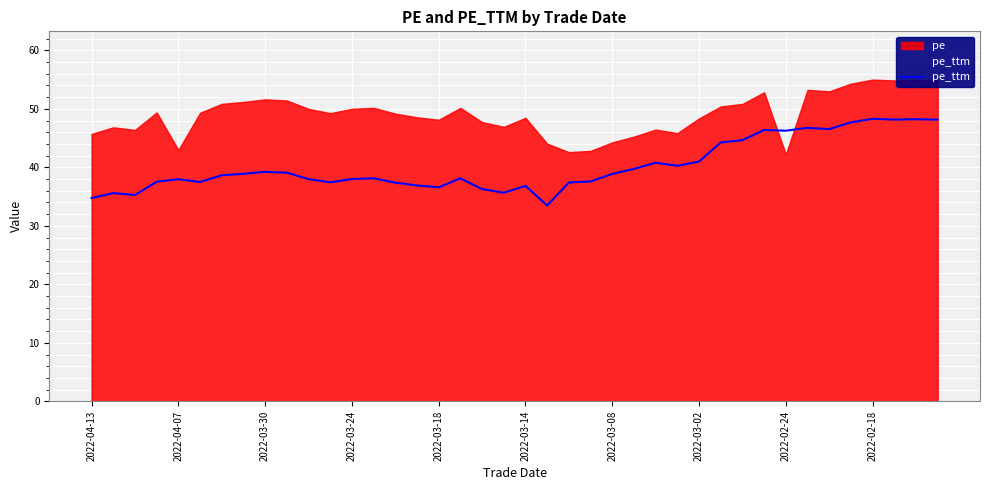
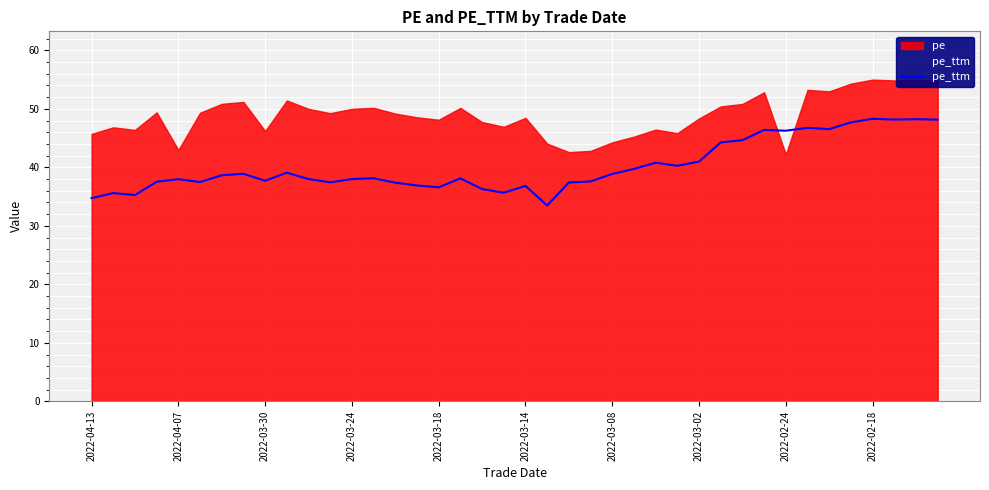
  {
    "pe_ttm": {
      "2022-04-13": 35,
      "2022-04-07": 38,
-     "2022-03-30": 39,
+     "2022-03-30": 38,
      "2022-03-24": 38,
      "2022-03-18": 37,
      "2022-03-14": 37,
      "2022-03-08": 39,
      "2022-03-02": 41,
      "2022-02-24": 46,
      "2022-02-18": 48
    },
    "pe": {
      "2022-04-13": 46,
      "2022-04-07": 43,
-     "2022-03-30": 52,
+     "2022-03-30": 46,
      "2022-03-24": 50,
      "2022-03-18": 48,
      "2022-03-14": 48,
      "2022-03-08": 44,
      "2022-03-02": 48,
      "2022-02-24": 42,
      "2022-02-18": 55
    }
  }
